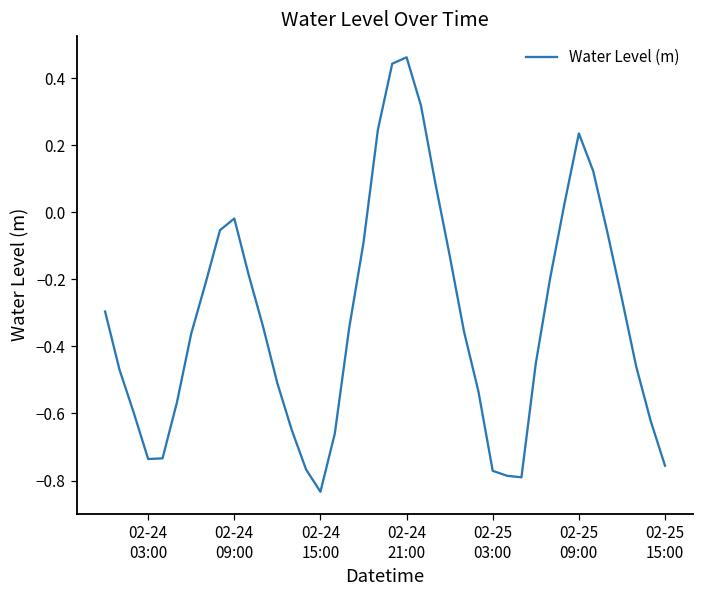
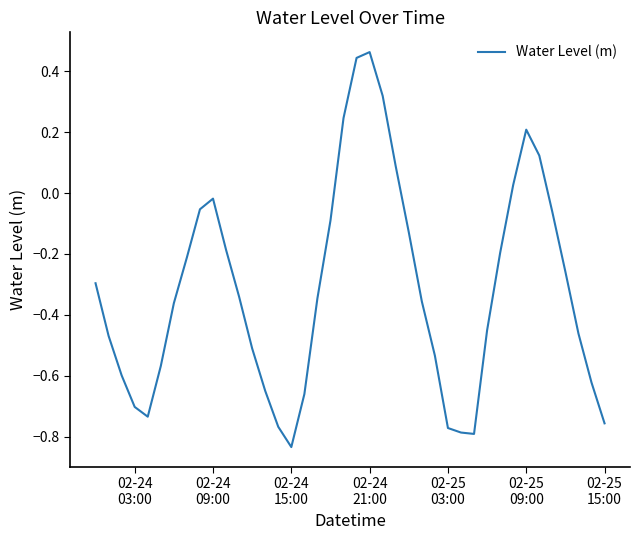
  {
-   "02-24 03:00": -0.74,
+   "02-24 03:00": -0.70,
    "02-24 09:00": -0.02,
    "02-24 15:00": -0.83,
    "02-24 21:00": 0.46,
    "02-25 03:00": -0.77,
-   "02-25 09:00": 0.24,
+   "02-25 09:00": 0.21,
    "02-25 15:00": -0.76
  }
